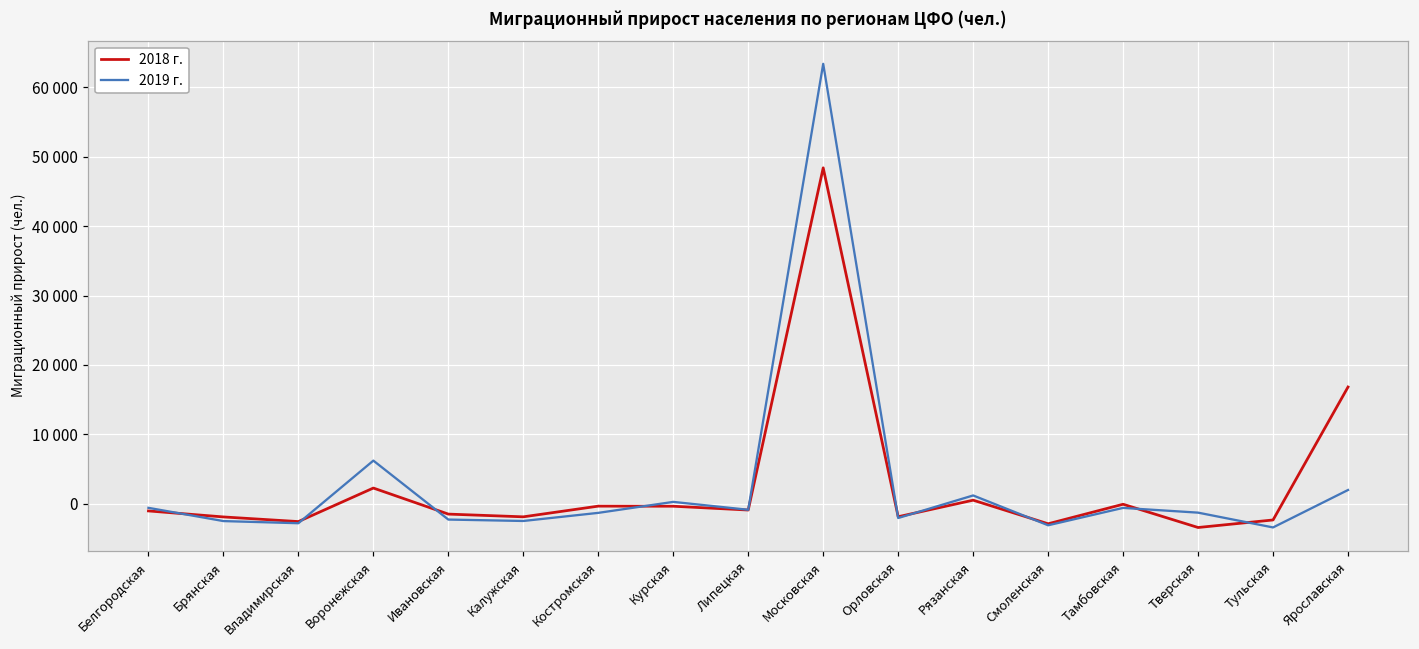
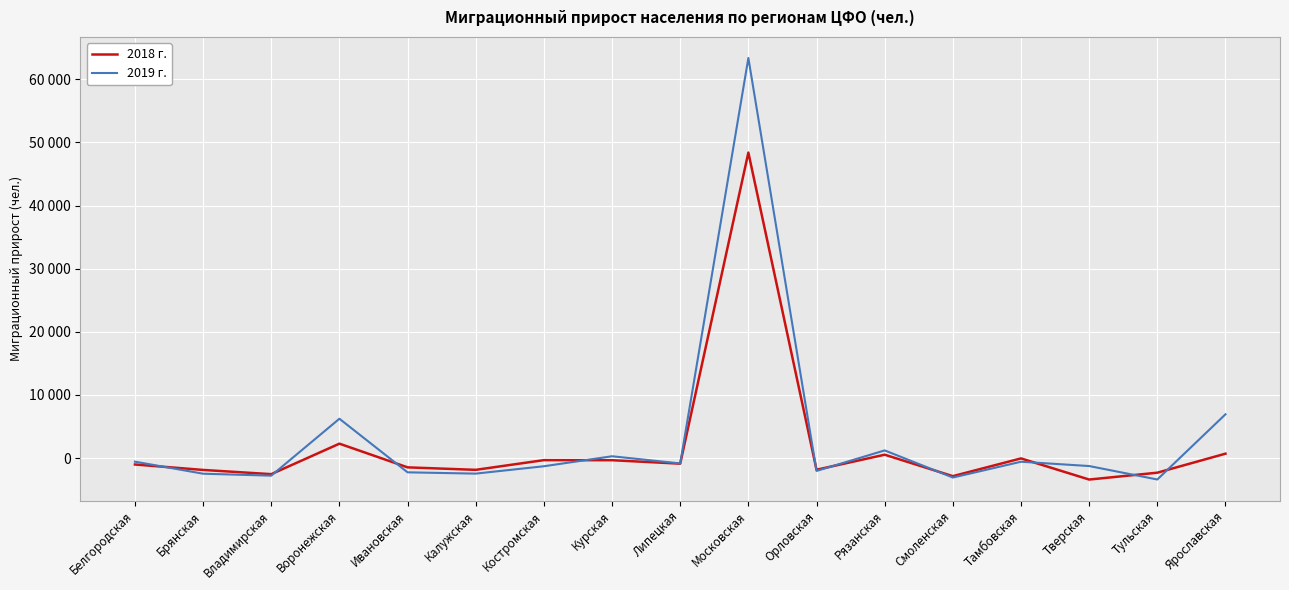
  {
    "2018 г.": {
      "Белгородская": -1000,
      "Брянская": -2000,
      "Воронежская": 2000,
      "Ивановская": -1000,
      "Калужская": -2000,
      "Костромская": 0,
      "Курская": 0,
      "Московская": 48000,
      "Рязанская": 1000,
      "Тамбовская": 0,
      "Тверская": -3000,
      "Тульская": -2000,
-     "Ярославская": 17000
+     "Ярославская": 1000
    },
    "2019 г.": {
      "Белгородская": -1000,
      "Брянская": -2000,
      "Воронежская": 6000,
      "Ивановская": -2000,
      "Калужская": -2000,
      "Костромская": -1000,
      "Курская": 0,
      "Московская": 63000,
      "Рязанская": 1000,
      "Тамбовская": -1000,
      "Тверская": -1000,
      "Тульская": -3000,
-     "Ярославская": 2000
+     "Ярославская": 7000
    }
  }
